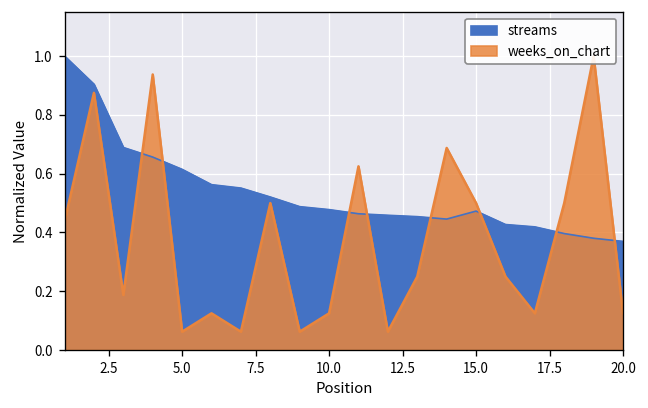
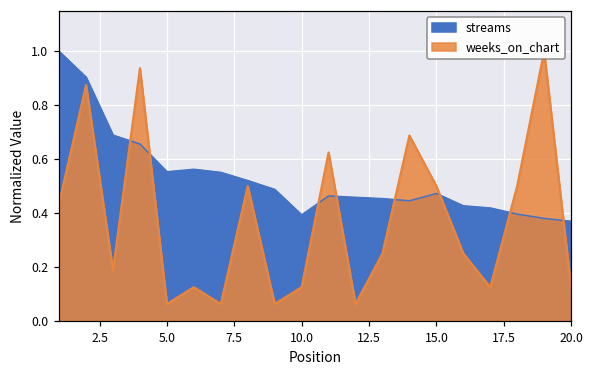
  {
    "streams": {
-     "5.0": 0.61,
-     "10.0": 0.48,
+     "5.0": 0.55,
+     "10.0": 0.39,
      "15.0": 0.47,
      "20.0": 0.37
    },
    "weeks_on_chart": {
      "5.0": 0.06,
      "10.0": 0.13,
      "15.0": 0.50,
      "20.0": 0.13
    }
  }
